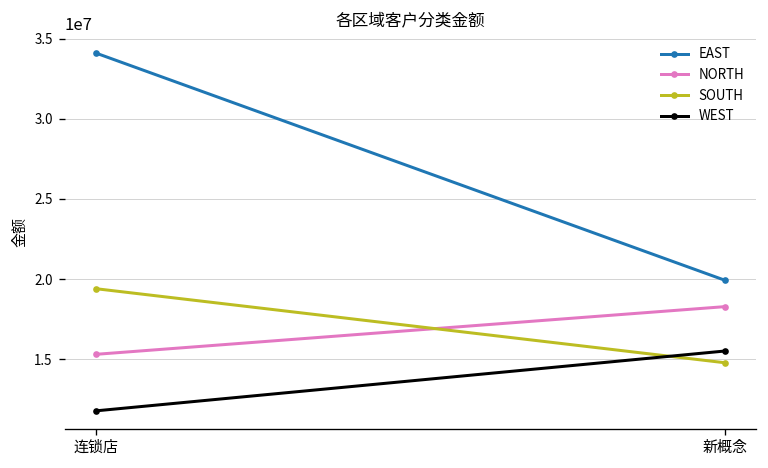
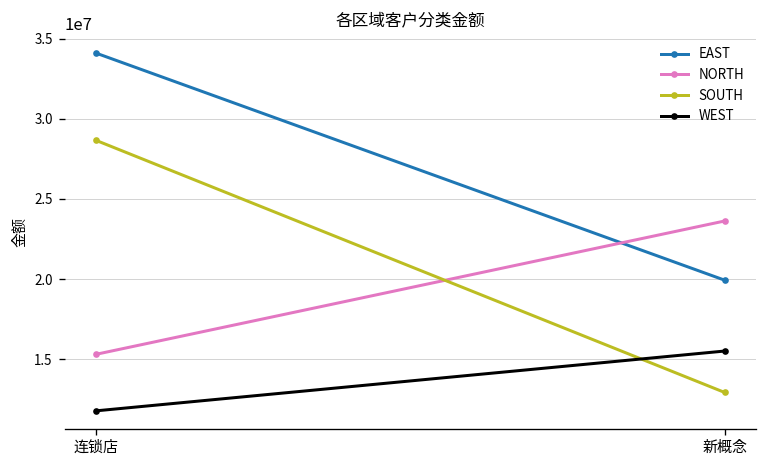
  {
    "EAST": {
      "连锁店": 34100000,
      "新概念": 19900000
    },
    "NORTH": {
      "连锁店": 15300000,
-     "新概念": 18300000
+     "新概念": 23600000
    },
    "SOUTH": {
-     "连锁店": 19400000,
-     "新概念": 14800000
+     "连锁店": 28700000,
+     "新概念": 12900000
    },
    "WEST": {
      "连锁店": 11800000,
      "新概念": 15500000
    }
  }
